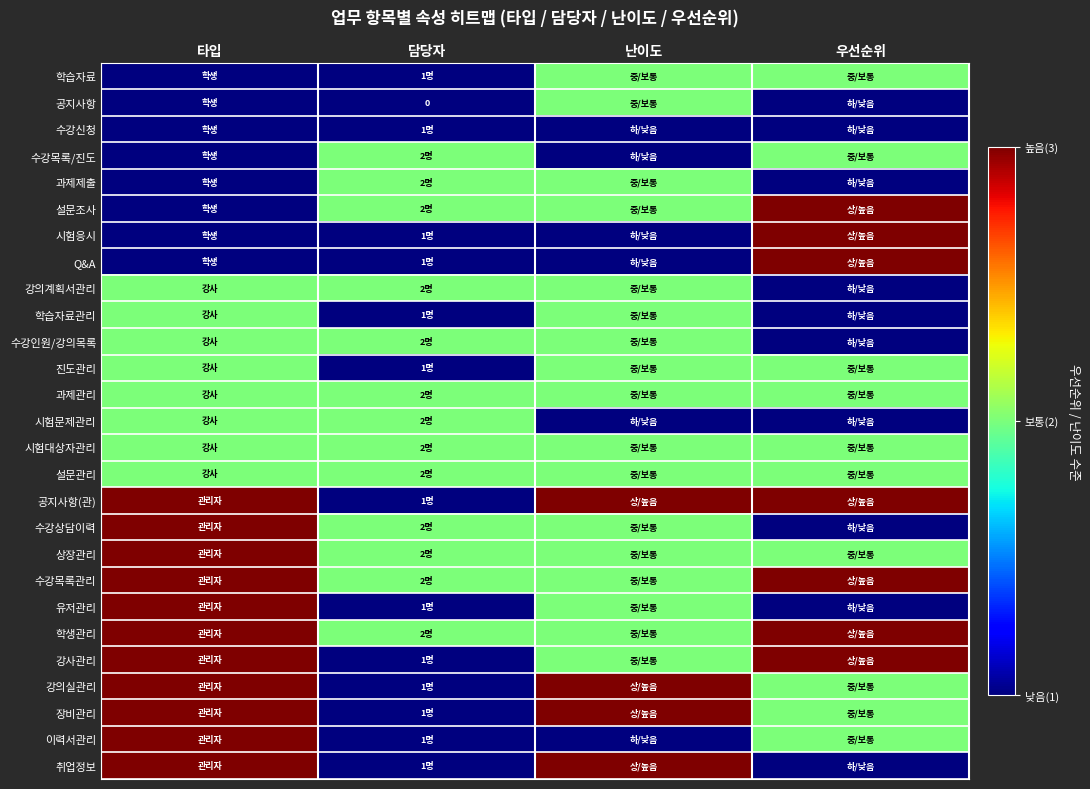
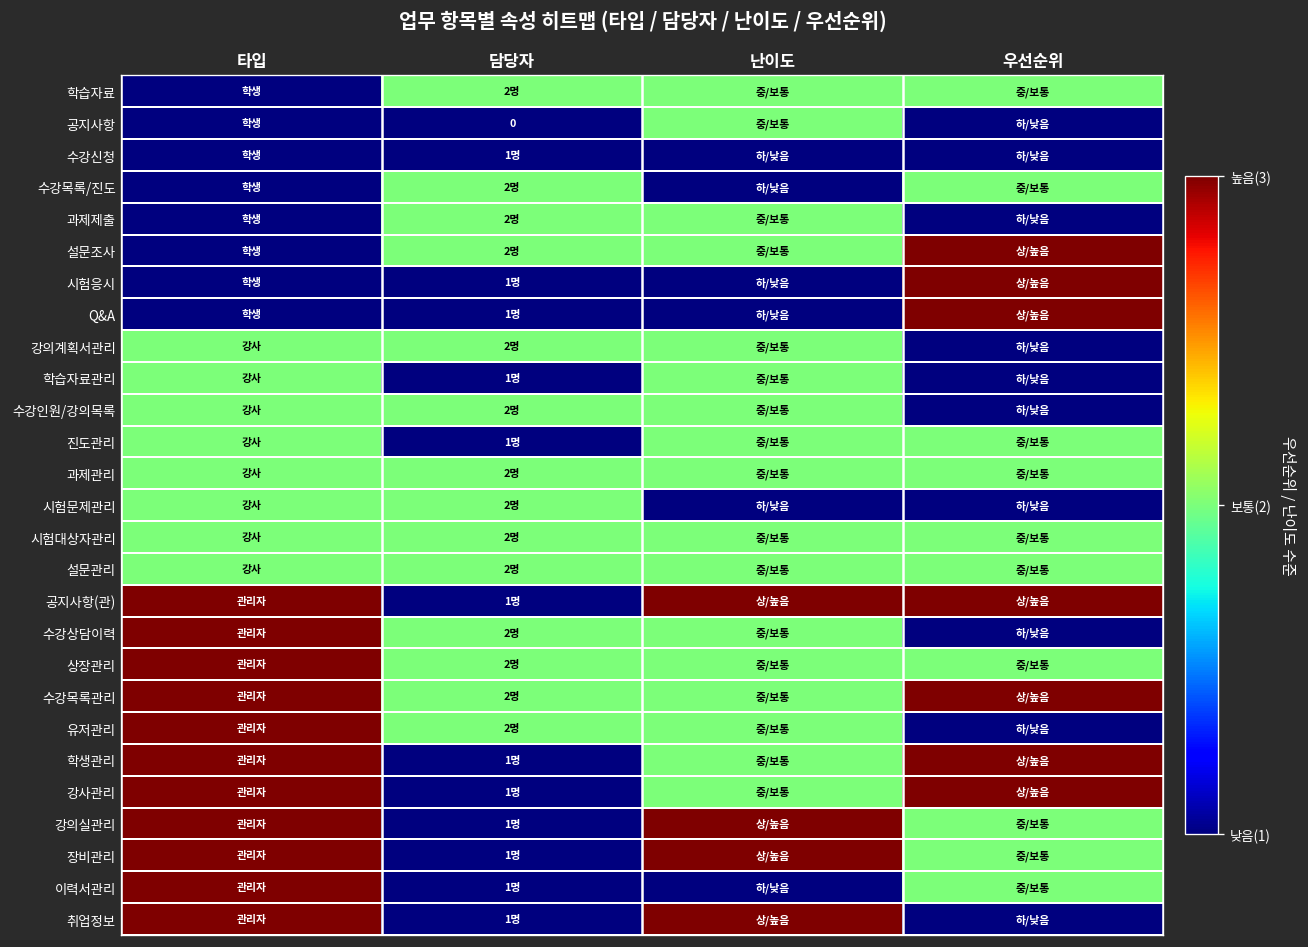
  {
    "학습자료": {
-     "담당자": "1명"
+     "담당자": "2명"
    },
    "공지사항": {
      "담당자": "0"
    },
    "수강신청": {
      "담당자": "1명"
    },
    "수강목록/진도": {
      "담당자": "2명"
    },
    "과제제출": {
      "담당자": "2명"
    },
    "설문조사": {
      "담당자": "2명"
    },
    "시험응시": {
      "담당자": "1명"
    },
    "Q&A": {
      "담당자": "1명"
    },
    "강의계획서관리": {
      "담당자": "2명"
    },
    "학습자료관리": {
      "담당자": "1명"
    },
    "수강인원/강의목록": {
      "담당자": "2명"
    },
    "진도관리": {
      "담당자": "1명"
    },
    "과제관리": {
      "담당자": "2명"
    },
    "시험문제관리": {
      "담당자": "2명"
    },
    "시험대상자관리": {
      "담당자": "2명"
    },
    "설문관리": {
      "담당자": "2명"
    },
    "공지사항(관)": {
      "담당자": "1명"
    },
    "수강상담이력": {
      "담당자": "2명"
    },
    "상장관리": {
      "담당자": "2명"
    },
    "수강목록관리": {
      "담당자": "2명"
    },
    "유저관리": {
-     "담당자": "1명"
+     "담당자": "2명"
    },
    "학생관리": {
-     "담당자": "2명"
+     "담당자": "1명"
    },
    "강사관리": {
      "담당자": "1명"
    },
    "강의실관리": {
      "담당자": "1명"
    },
    "장비관리": {
      "담당자": "1명"
    },
    "이력서관리": {
      "담당자": "1명"
    },
    "취업정보": {
      "담당자": "1명"
    }
  }
